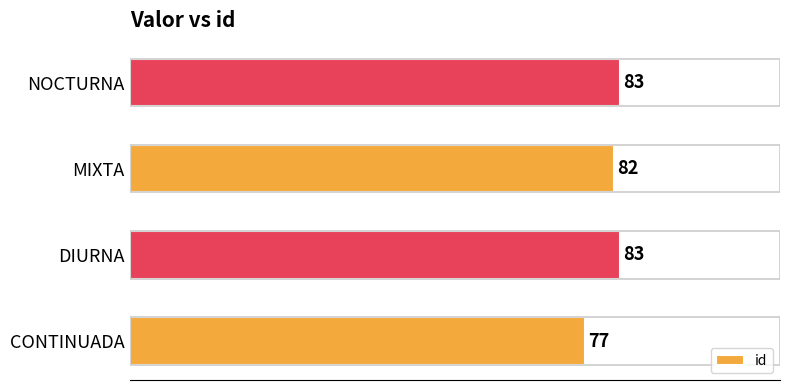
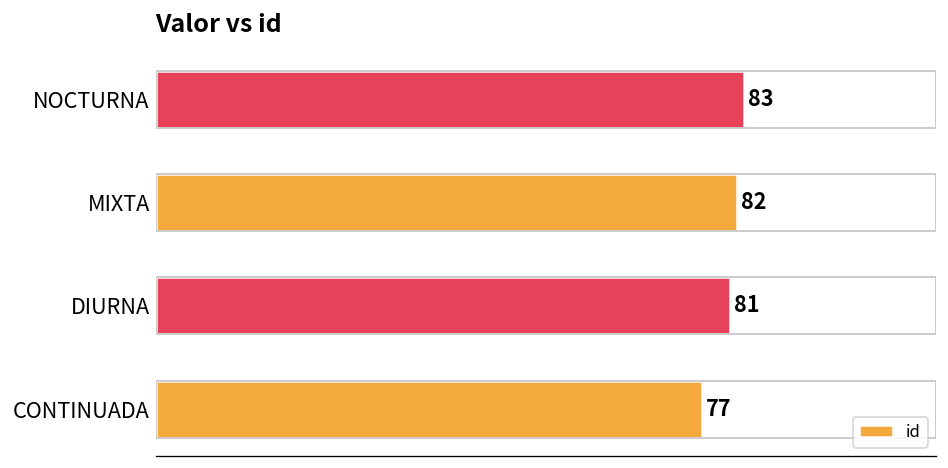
  {
    "NOCTURNA": 83,
    "MIXTA": 82,
-   "DIURNA": 83,
+   "DIURNA": 81,
    "CONTINUADA": 77
  }
